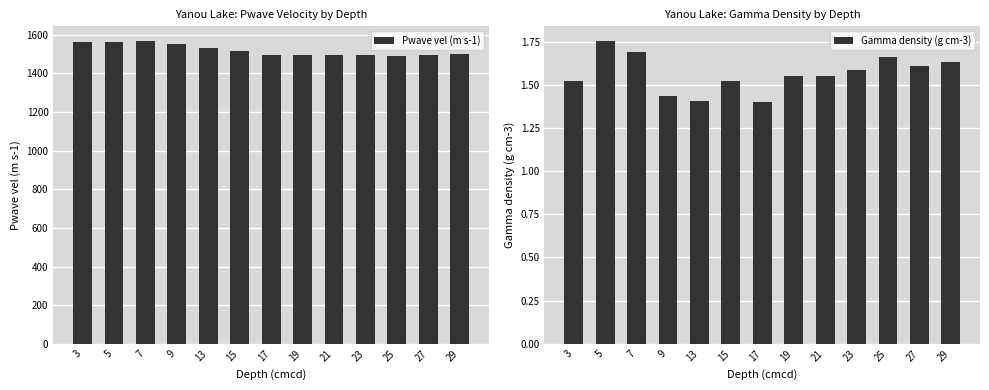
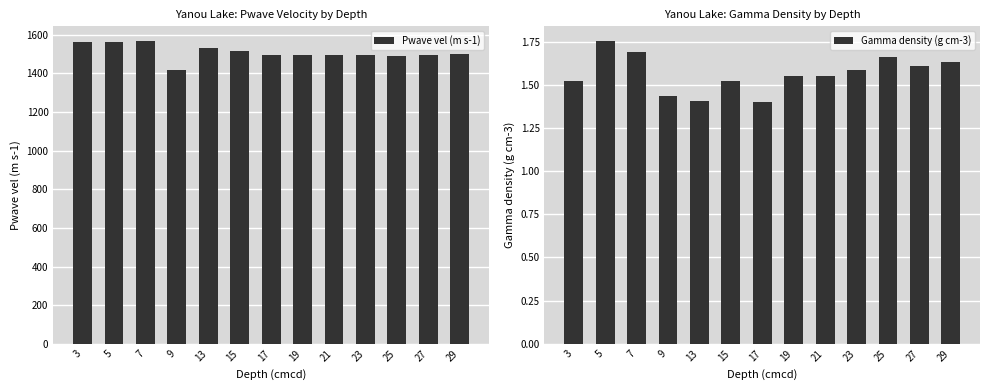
  {
    "Yanou Lake: Pwave Velocity by Depth": {
      "3": 1560,
      "5": 1560,
      "7": 1570,
-     "9": 1550,
+     "9": 1420,
      "13": 1530,
      "15": 1520,
      "17": 1500,
      "19": 1490,
      "21": 1490,
      "23": 1490,
      "25": 1490,
      "27": 1490,
      "29": 1500
    },
    "Yanou Lake: Gamma Density by Depth": {
      "3": 1.52,
      "5": 1.75,
      "7": 1.69,
      "9": 1.44,
      "13": 1.41,
      "15": 1.52,
      "17": 1.40,
      "19": 1.55,
      "21": 1.55,
      "23": 1.59,
      "25": 1.66,
      "27": 1.61,
      "29": 1.63
    }
  }
